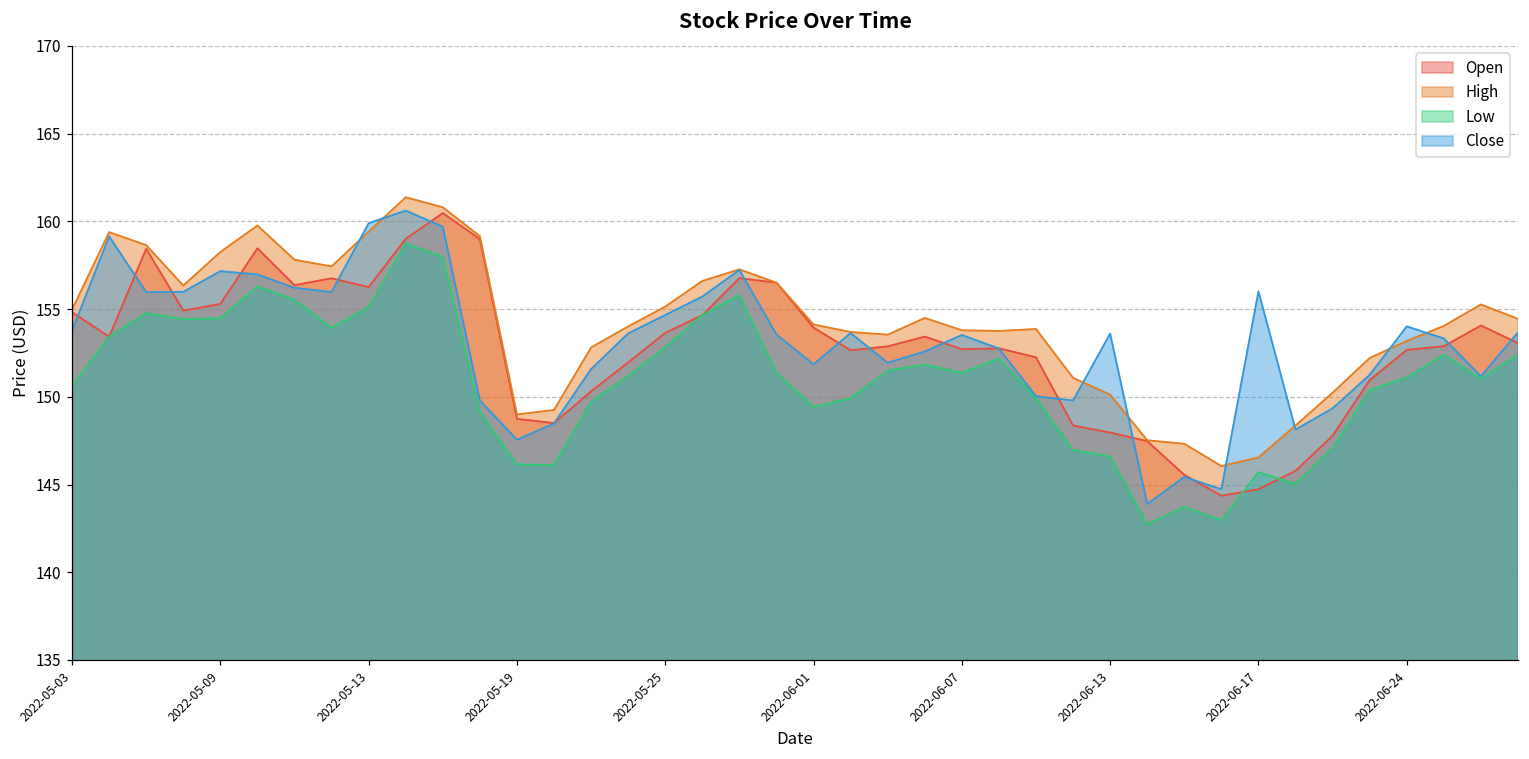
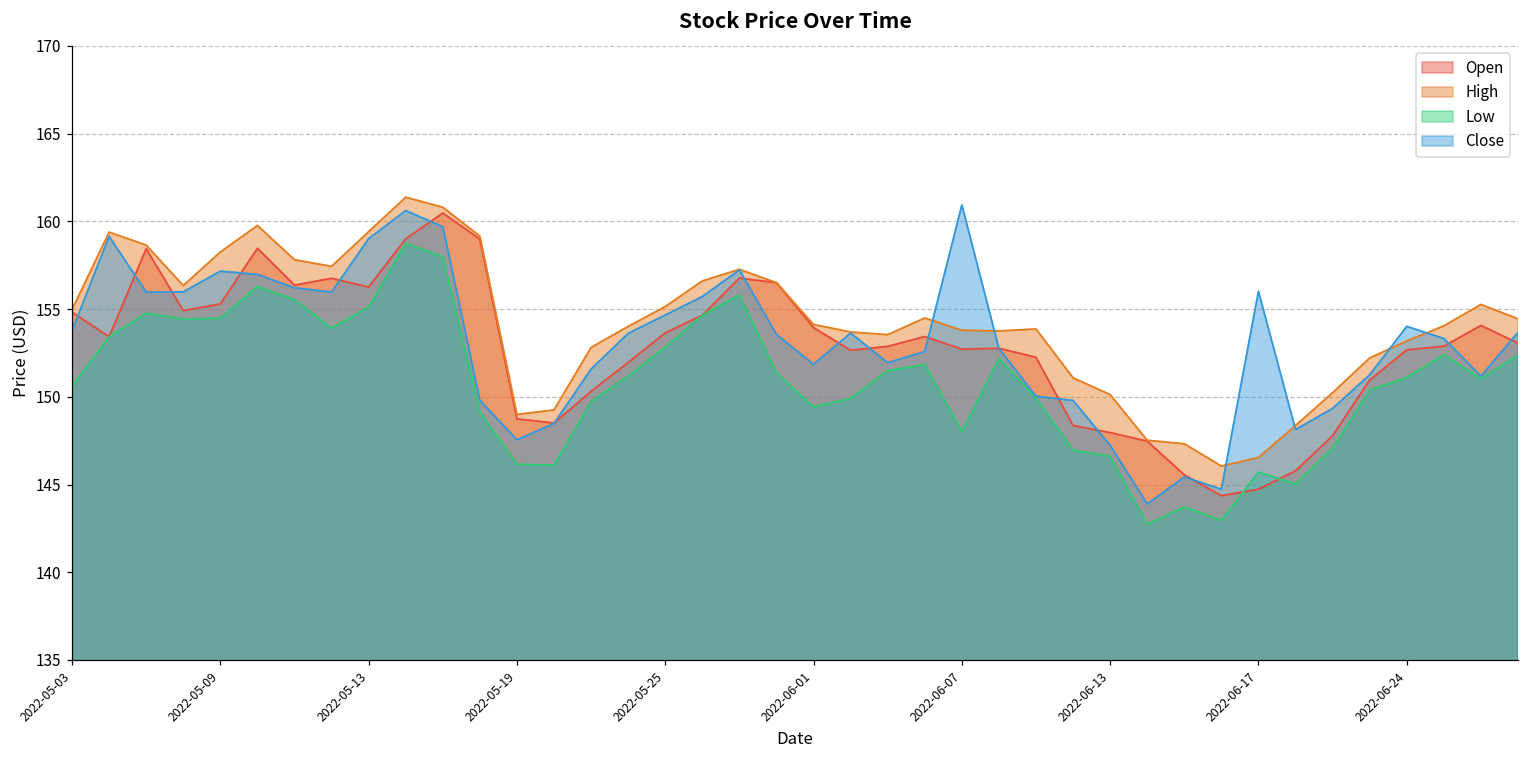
  {
    "Low": {
      "2022-05-03": 150.6,
      "2022-05-09": 154.5,
      "2022-05-13": 155.1,
      "2022-05-19": 146.2,
      "2022-05-25": 152.8,
      "2022-06-01": 149.4,
-     "2022-06-07": 151.4,
+     "2022-06-07": 148.0,
      "2022-06-13": 146.6,
      "2022-06-17": 145.7,
      "2022-06-24": 151.1
    },
    "Close": {
      "2022-05-03": 153.8,
      "2022-05-09": 157.2,
-     "2022-05-13": 159.9,
+     "2022-05-13": 159.0,
      "2022-05-19": 147.6,
      "2022-05-25": 154.7,
      "2022-06-01": 151.9,
-     "2022-06-07": 153.5,
-     "2022-06-13": 153.6,
+     "2022-06-07": 160.9,
+     "2022-06-13": 147.2,
      "2022-06-17": 156.0,
      "2022-06-24": 154.0
    }
  }
